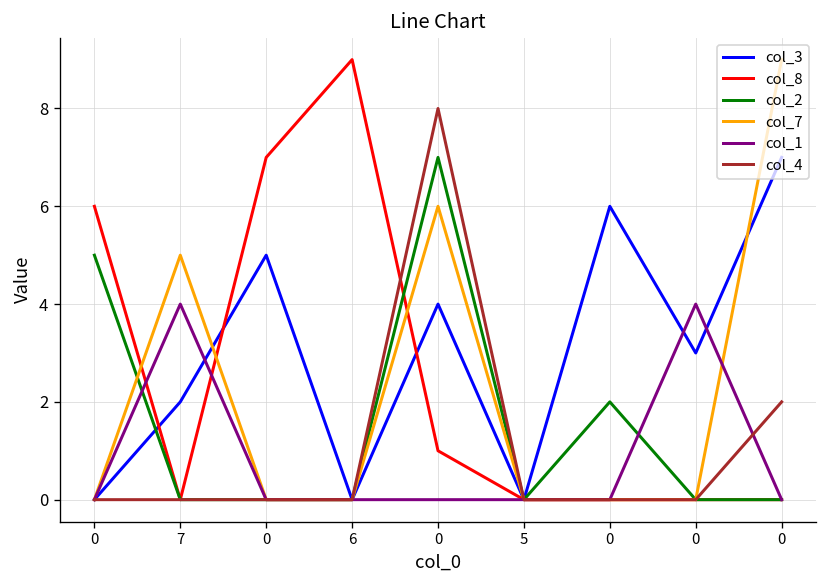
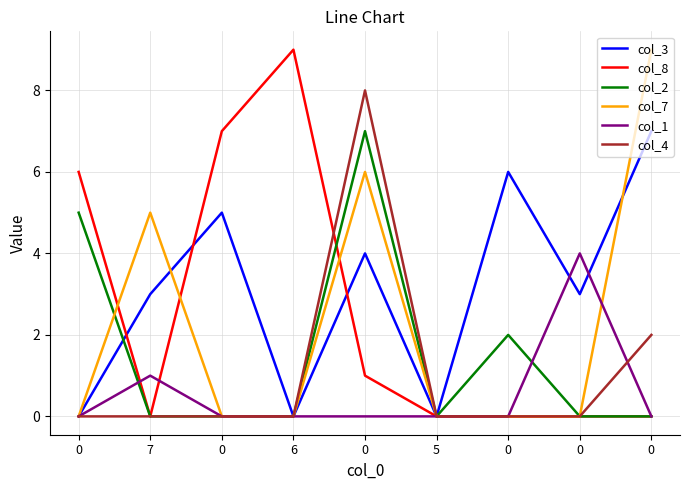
  {
    "col_3": {
-     "7": 2
+     "7": 3
    },
    "col_8": {
      "6": 9
    },
    "col_7": {
      "7": 5
    },
    "col_1": {
-     "7": 4
+     "7": 1
    }
  }
